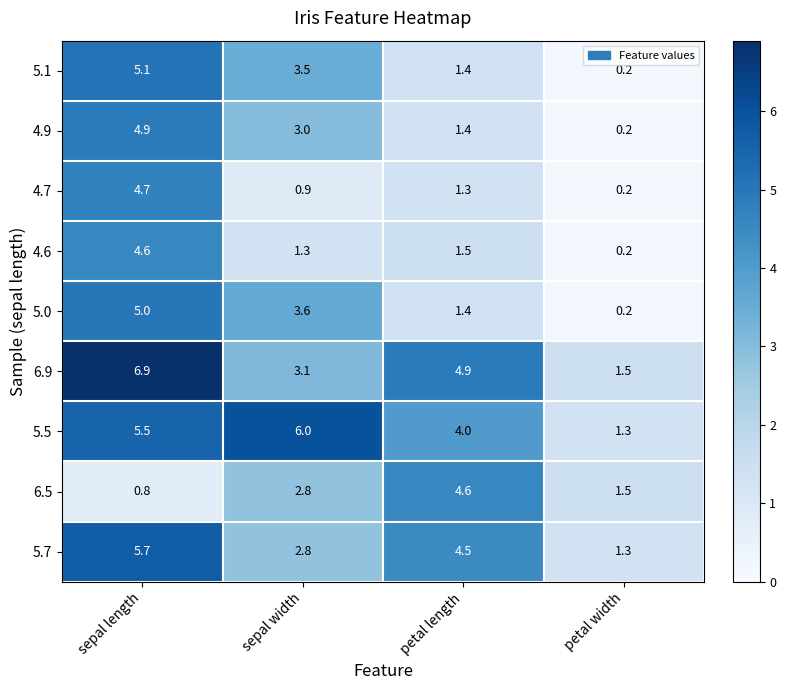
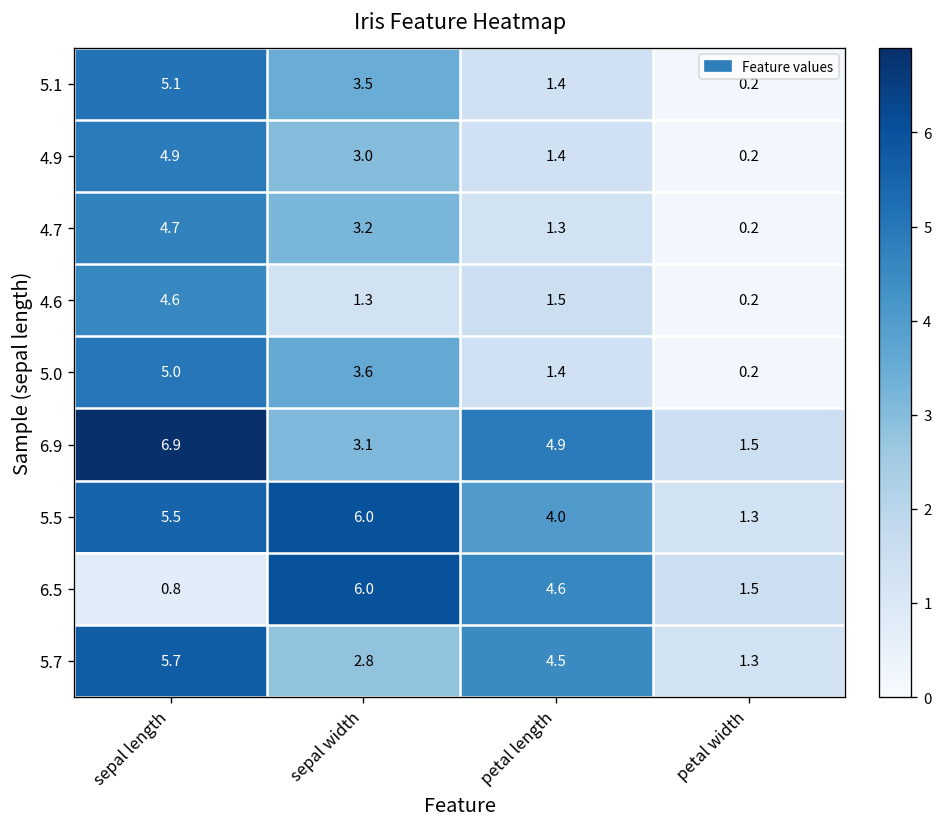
  {
    "5.1": {
      "sepal length": 5.1,
      "sepal width": 3.5,
      "petal length": 1.4
    },
    "4.9": {
      "sepal length": 4.9,
      "sepal width": 3.0,
      "petal length": 1.4,
      "petal width": 0.2
    },
    "4.7": {
      "sepal length": 4.7,
-     "sepal width": 0.9,
+     "sepal width": 3.2,
      "petal length": 1.3,
      "petal width": 0.2
    },
    "4.6": {
      "sepal length": 4.6,
      "sepal width": 1.3,
      "petal length": 1.5,
      "petal width": 0.2
    },
    "5.0": {
      "sepal length": 5.0,
      "sepal width": 3.6,
      "petal length": 1.4,
      "petal width": 0.2
    },
    "6.9": {
      "sepal length": 6.9,
      "sepal width": 3.1,
      "petal length": 4.9,
      "petal width": 1.5
    },
    "5.5": {
      "sepal length": 5.5,
      "sepal width": 6.0,
      "petal length": 4.0,
      "petal width": 1.3
    },
    "6.5": {
      "sepal length": 0.8,
-     "sepal width": 2.8,
+     "sepal width": 6.0,
      "petal length": 4.6,
      "petal width": 1.5
    },
    "5.7": {
      "sepal length": 5.7,
      "sepal width": 2.8,
      "petal length": 4.5,
      "petal width": 1.3
    }
  }
